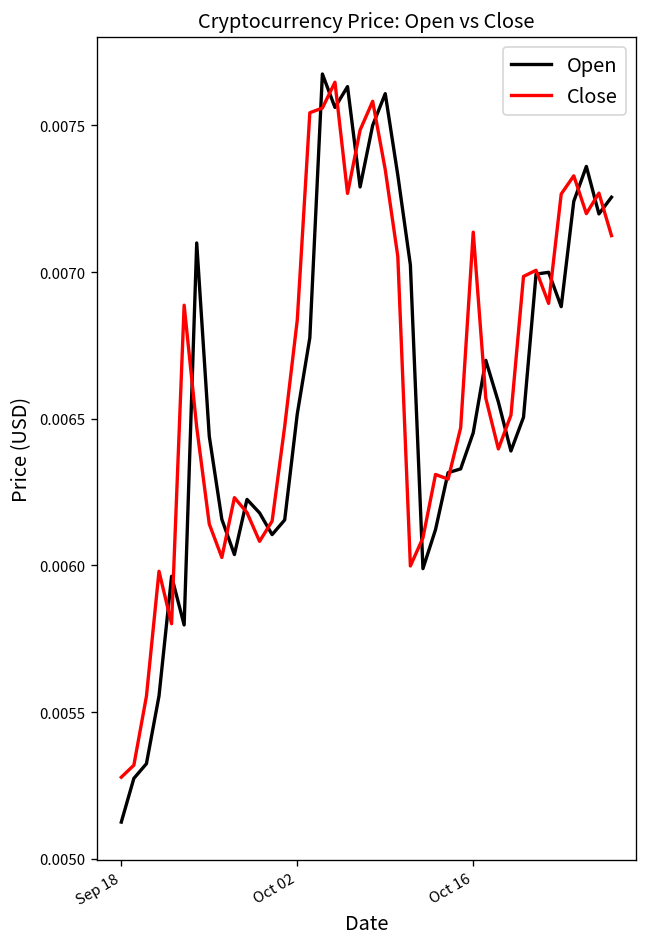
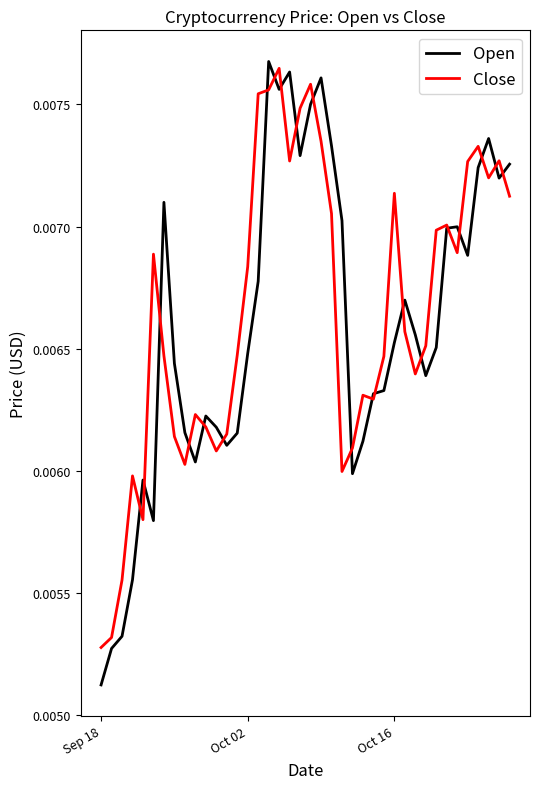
  {
    "Open": {
      "Sep 18": 0.00513,
-     "Oct 02": 0.00652,
-     "Oct 16": 0.00645
+     "Oct 02": 0.00648,
+     "Oct 16": 0.00653
    },
    "Close": {
      "Sep 18": 0.00528,
      "Oct 02": 0.00684,
      "Oct 16": 0.00714
    }
  }
